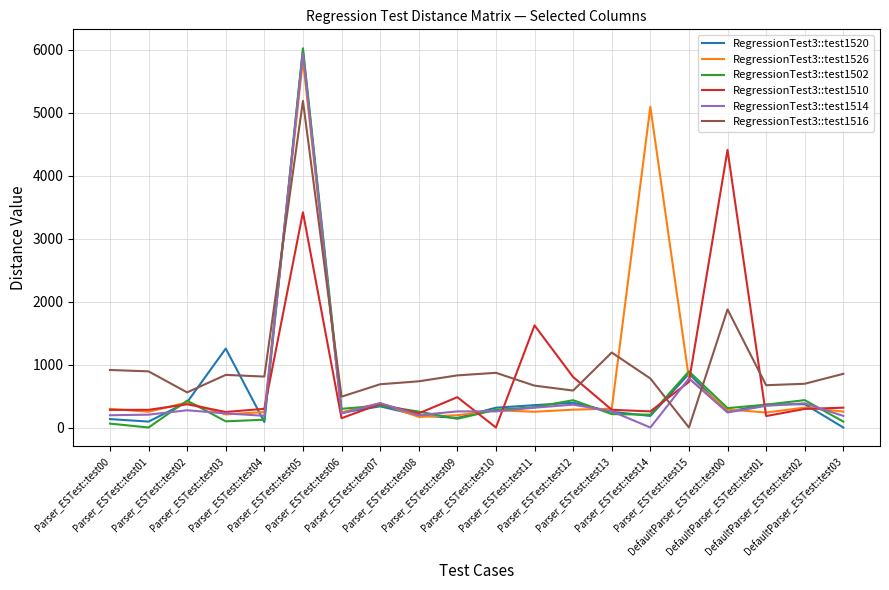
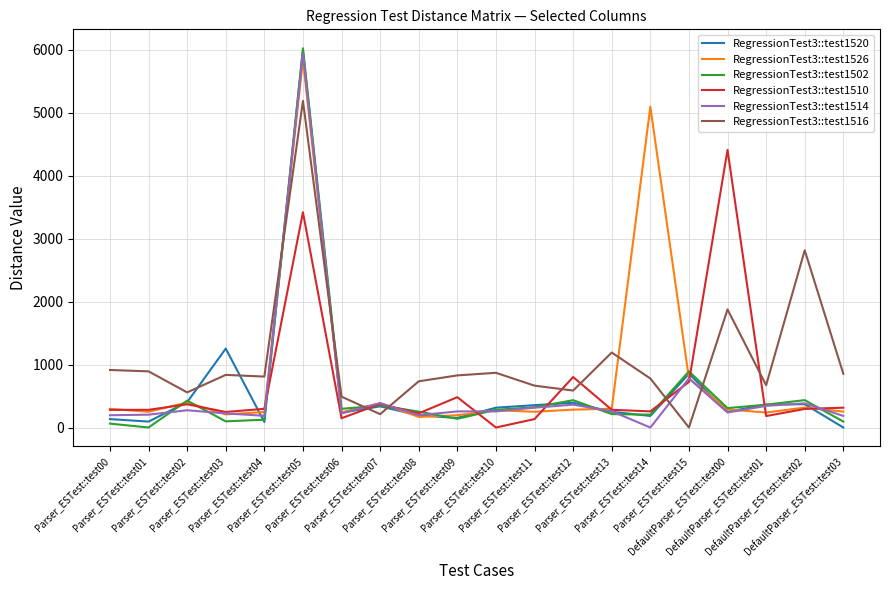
  {
    "RegressionTest3::test1520": {
      "Parser_ESTest::test00": 100,
      "Parser_ESTest::test01": 100,
      "Parser_ESTest::test03": 1300,
      "DefaultParser_ESTest::test03": 0
    },
    "RegressionTest3::test1526": {
      "Parser_ESTest::test04": 200,
      "Parser_ESTest::test05": 5800,
      "Parser_ESTest::test09": 200,
      "Parser_ESTest::test11": 300,
      "Parser_ESTest::test12": 300,
      "Parser_ESTest::test14": 5100,
      "DefaultParser_ESTest::test01": 200,
      "DefaultParser_ESTest::test03": 300
    },
    "RegressionTest3::test1502": {
      "Parser_ESTest::test00": 100,
      "Parser_ESTest::test01": 0,
      "Parser_ESTest::test03": 100,
      "Parser_ESTest::test06": 300,
      "Parser_ESTest::test12": 400,
      "DefaultParser_ESTest::test02": 400,
      "DefaultParser_ESTest::test03": 100
    },
    "RegressionTest3::test1510": {
      "Parser_ESTest::test04": 300,
      "Parser_ESTest::test05": 3400,
      "Parser_ESTest::test06": 100,
      "Parser_ESTest::test09": 500,
      "Parser_ESTest::test10": 0,
-     "Parser_ESTest::test11": 1600,
+     "Parser_ESTest::test11": 100,
      "Parser_ESTest::test12": 800,
      "Parser_ESTest::test14": 300,
      "Parser_ESTest::test15": 700,
      "DefaultParser_ESTest::test00": 4400,
      "DefaultParser_ESTest::test01": 200,
      "DefaultParser_ESTest::test03": 300
    },
    "RegressionTest3::test1514": {
      "Parser_ESTest::test00": 200,
      "Parser_ESTest::test01": 200,
      "Parser_ESTest::test02": 300,
      "Parser_ESTest::test04": 200,
      "Parser_ESTest::test05": 5900,
      "Parser_ESTest::test09": 300,
      "Parser_ESTest::test14": 0,
      "DefaultParser_ESTest::test03": 200
    },
    "RegressionTest3::test1516": {
      "Parser_ESTest::test00": 900,
      "Parser_ESTest::test01": 900,
      "Parser_ESTest::test02": 600,
      "Parser_ESTest::test03": 800,
      "Parser_ESTest::test04": 800,
      "Parser_ESTest::test05": 5200,
      "Parser_ESTest::test06": 500,
-     "Parser_ESTest::test07": 700,
+     "Parser_ESTest::test07": 200,
      "Parser_ESTest::test08": 700,
      "Parser_ESTest::test09": 800,
      "Parser_ESTest::test10": 900,
      "Parser_ESTest::test11": 700,
      "Parser_ESTest::test12": 600,
      "Parser_ESTest::test13": 1200,
      "Parser_ESTest::test14": 800,
      "Parser_ESTest::test15": 0,
      "DefaultParser_ESTest::test00": 1900,
      "DefaultParser_ESTest::test01": 700,
-     "DefaultParser_ESTest::test02": 700,
+     "DefaultParser_ESTest::test02": 2800,
      "DefaultParser_ESTest::test03": 900
    }
  }
